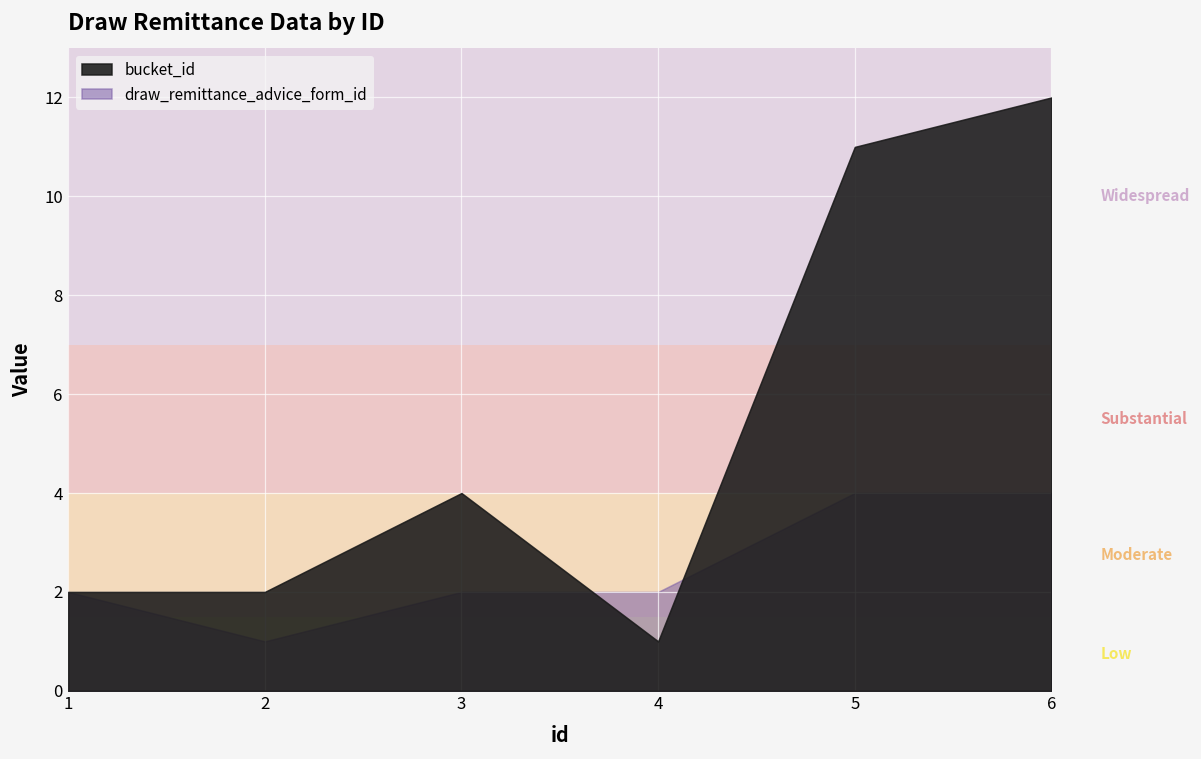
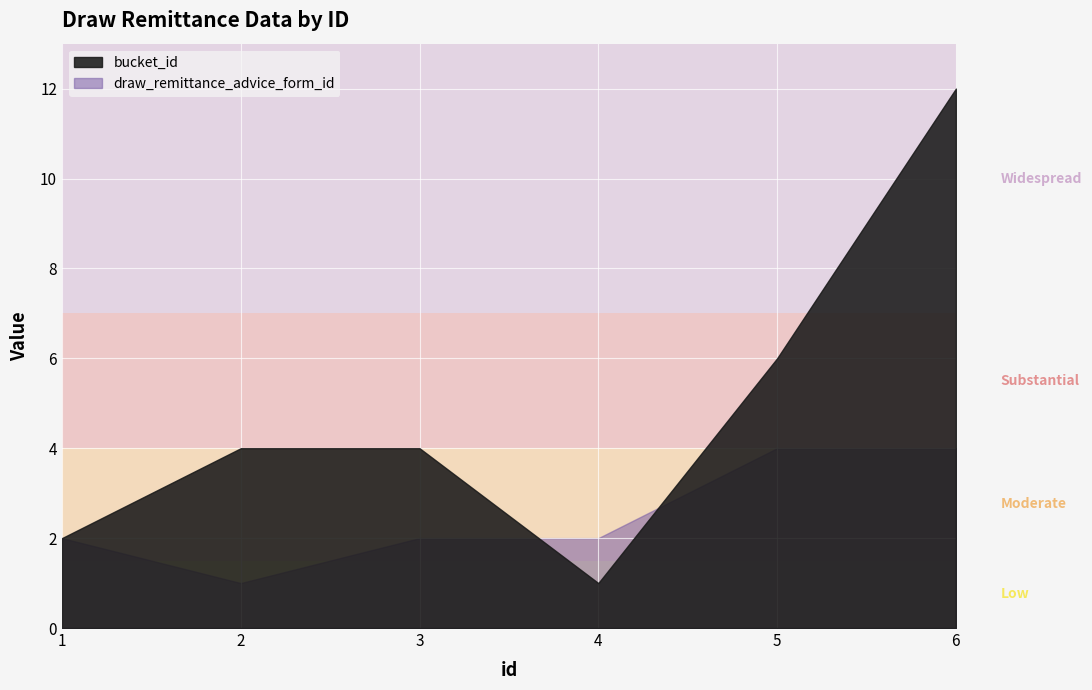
  {
    "bucket_id": {
-     "2": 2,
+     "2": 4,
      "3": 4,
      "4": 1,
-     "5": 11,
+     "5": 6,
      "6": 12
    },
    "draw_remittance_advice_form_id": {
      "2": 1,
      "3": 2,
      "4": 2,
      "5": 4,
      "6": 4
    }
  }
